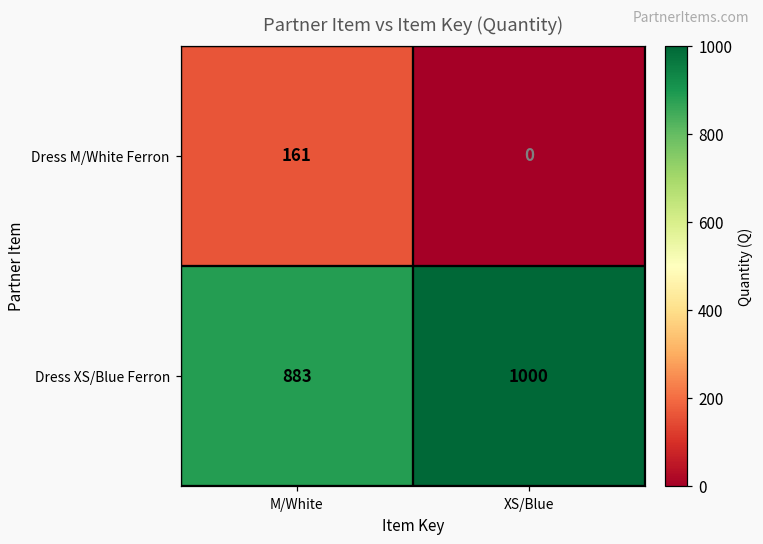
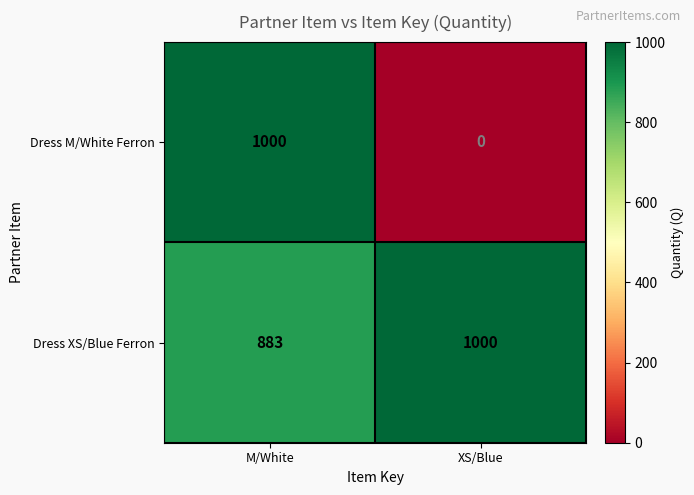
  {
    "Dress M/White Ferron": {
-     "M/White": 161,
+     "M/White": 1000,
      "XS/Blue": 0
    },
    "Dress XS/Blue Ferron": {
      "M/White": 883,
      "XS/Blue": 1000
    }
  }
